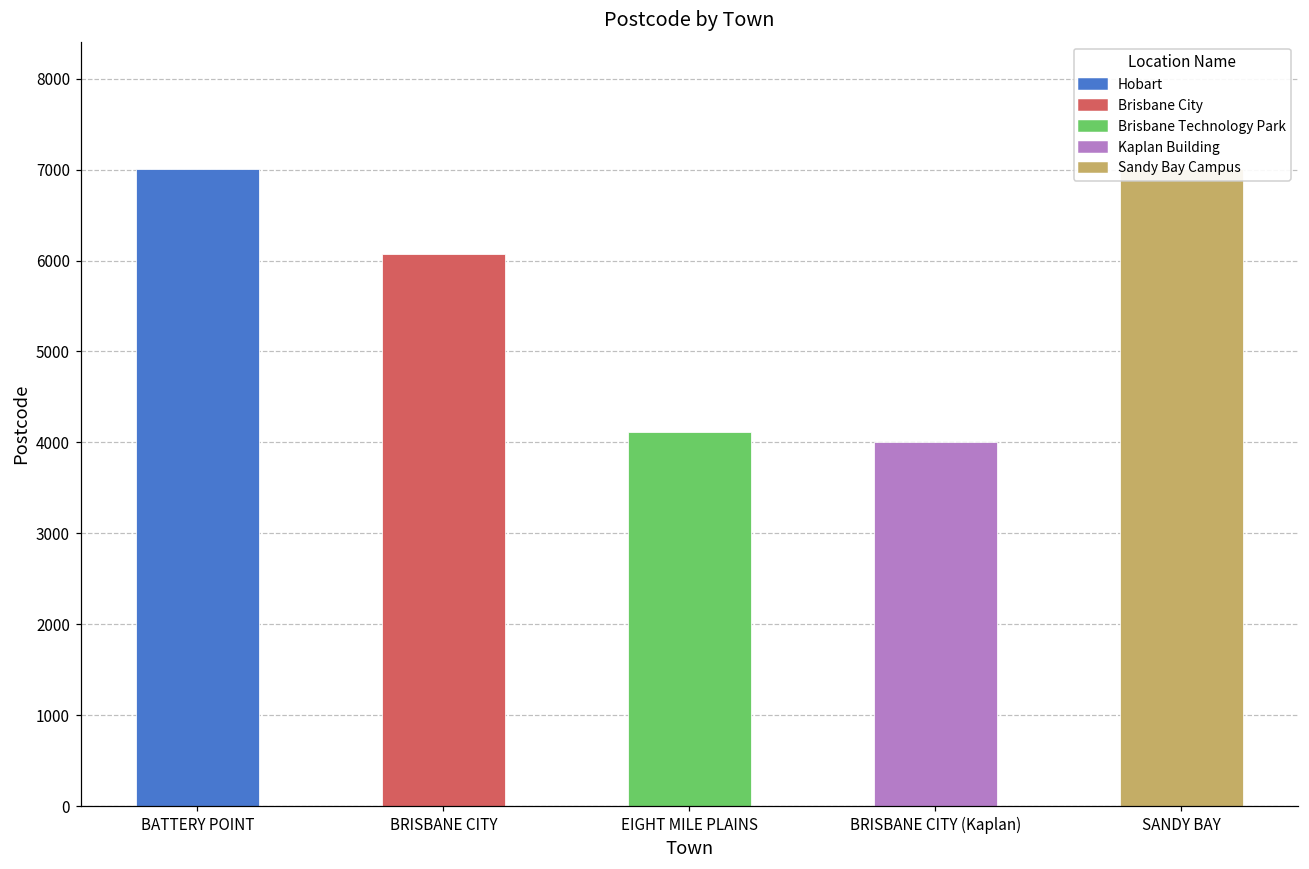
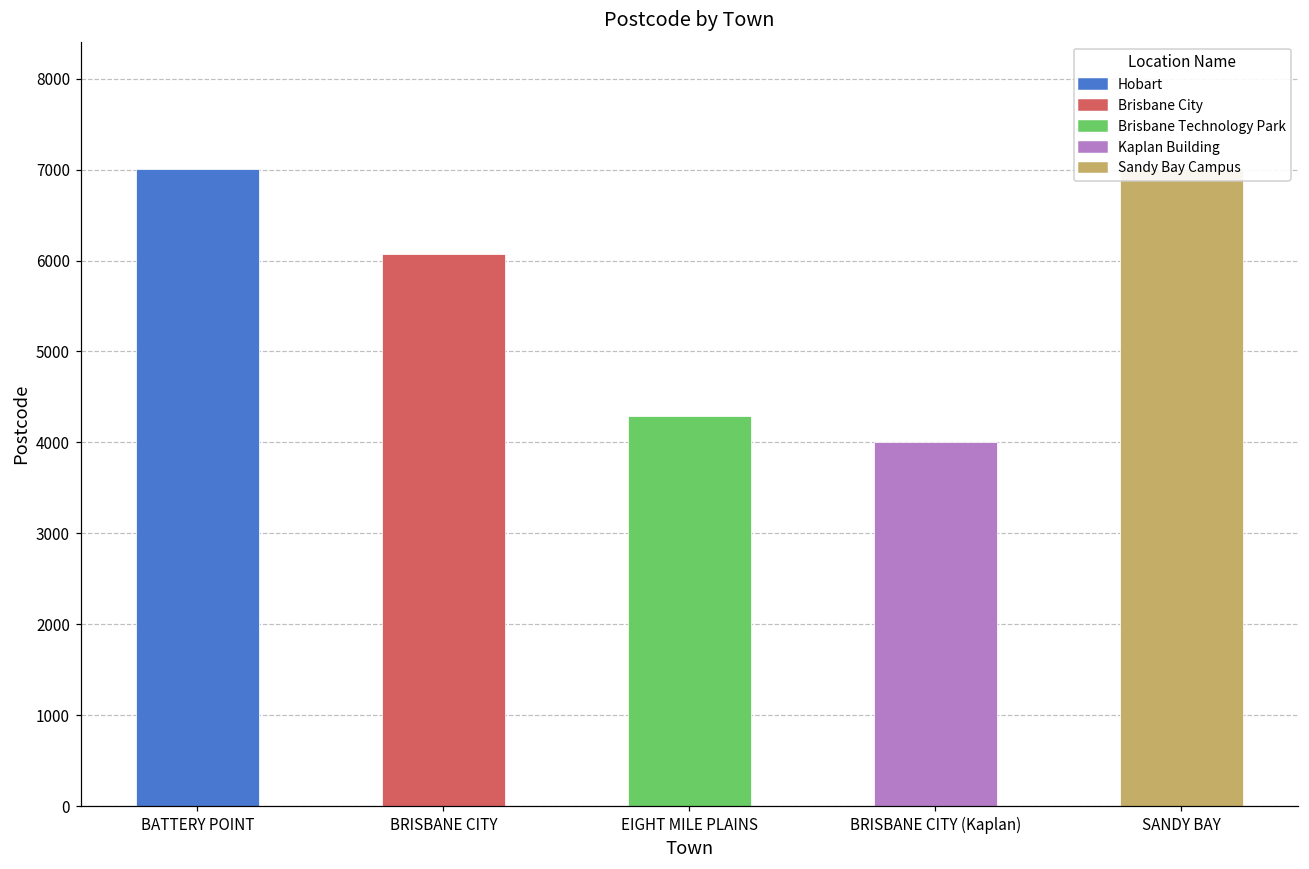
  {
    "BATTERY POINT": 7000,
    "BRISBANE CITY": 6100,
-   "EIGHT MILE PLAINS": 4100,
+   "EIGHT MILE PLAINS": 4300,
    "BRISBANE CITY (Kaplan)": 4000
  }
